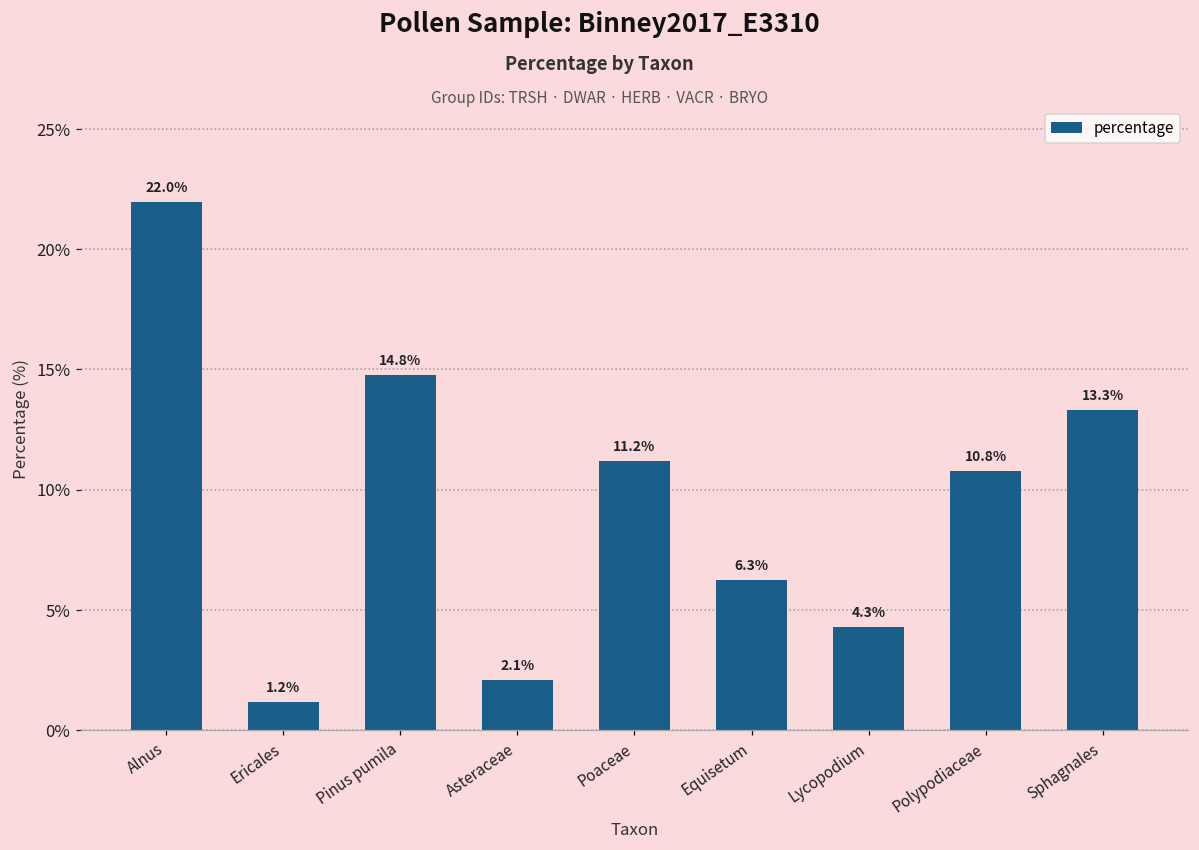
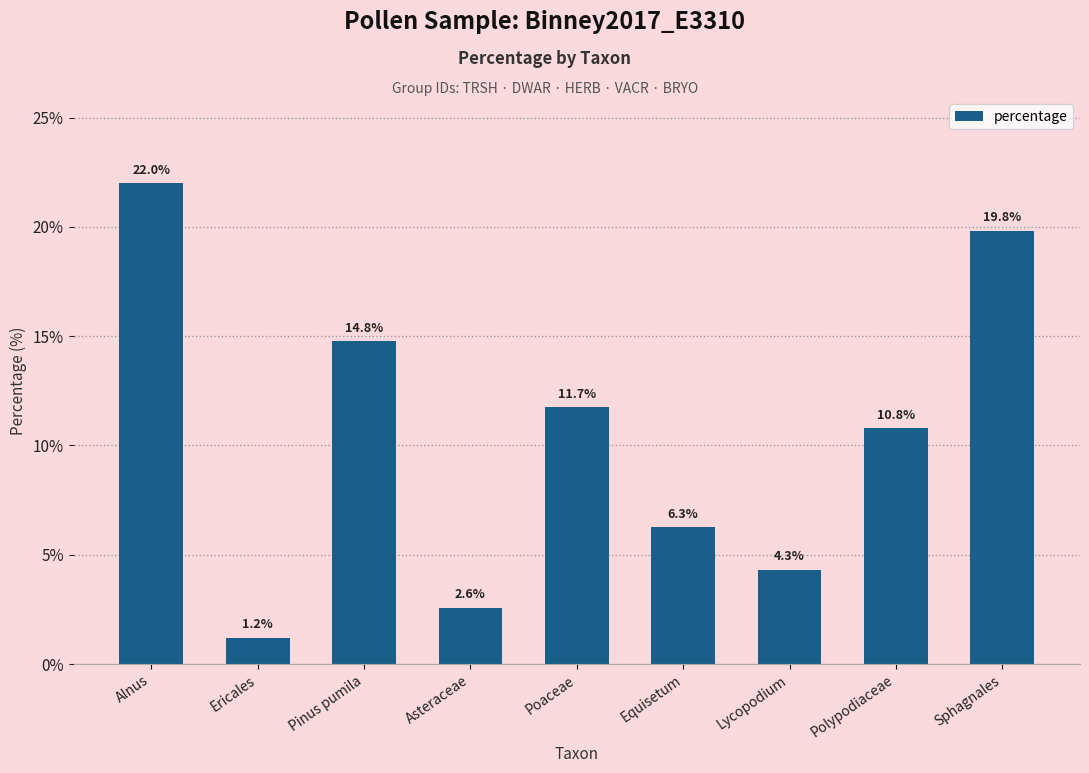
  {
    "Alnus": "22.0%",
    "Ericales": "1.2%",
    "Pinus pumila": "14.8%",
-   "Asteraceae": "2.1%",
-   "Poaceae": "11.2%",
+   "Asteraceae": "2.6%",
+   "Poaceae": "11.7%",
    "Equisetum": "6.3%",
    "Lycopodium": "4.3%",
    "Polypodiaceae": "10.8%",
-   "Sphagnales": "13.3%"
+   "Sphagnales": "19.8%"
  }
